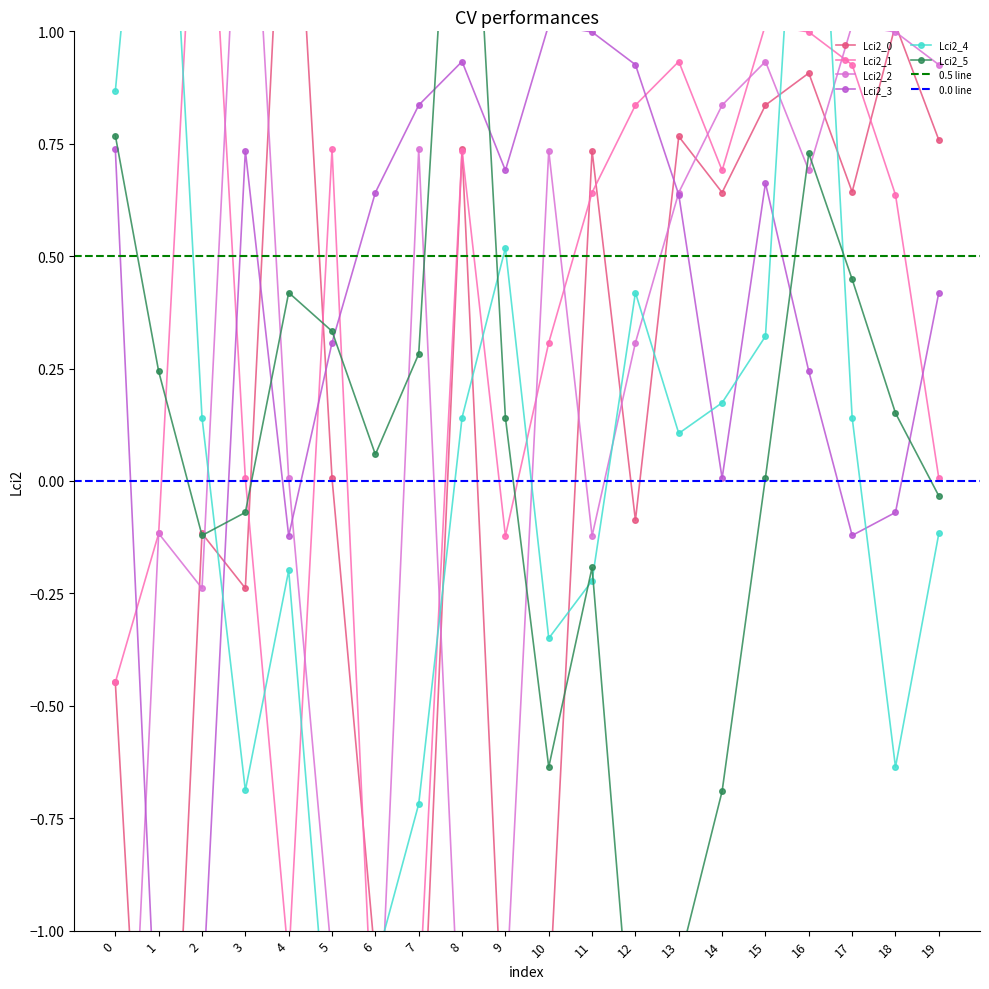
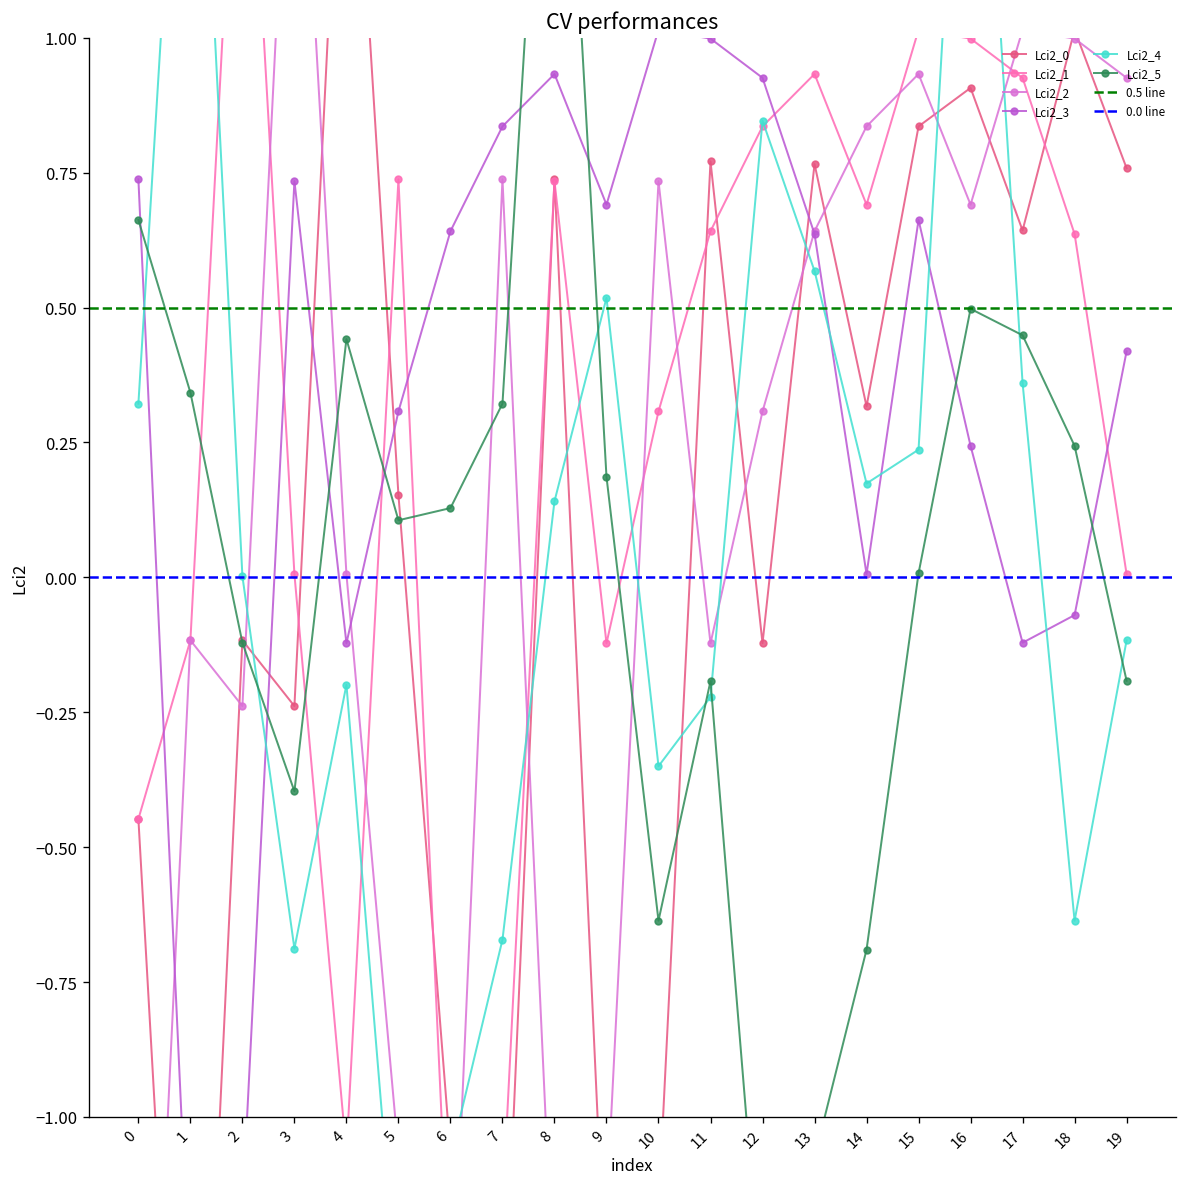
  {
    "Lci2_0": {
      "3": -0.24,
-     "5": 0.01,
-     "11": 0.73,
-     "12": -0.09,
+     "5": 0.15,
+     "11": 0.77,
+     "12": -0.12,
      "13": 0.77,
-     "14": 0.64,
+     "14": 0.32,
      "15": 0.84,
      "16": 0.91,
      "17": 0.64,
      "19": 0.76
    },
    "Lci2_4": {
-     "0": 0.87,
-     "2": 0.14,
+     "0": 0.32,
+     "2": 0.00,
      "3": -0.69,
      "4": -0.20,
-     "7": -0.72,
+     "7": -0.67,
      "8": 0.14,
      "9": 0.52,
      "10": -0.35,
      "11": -0.22,
-     "12": 0.42,
-     "13": 0.11,
+     "12": 0.85,
+     "13": 0.57,
      "14": 0.17,
-     "15": 0.32,
-     "17": 0.14,
+     "15": 0.24,
+     "17": 0.36,
      "18": -0.64,
      "19": -0.12
    },
    "Lci2_5": {
-     "0": 0.77,
-     "1": 0.24,
-     "3": -0.07,
-     "4": 0.42,
-     "5": 0.33,
-     "6": 0.06,
-     "7": 0.28,
-     "9": 0.14,
+     "0": 0.66,
+     "1": 0.34,
+     "3": -0.40,
+     "4": 0.44,
+     "5": 0.11,
+     "6": 0.13,
+     "7": 0.32,
+     "9": 0.19,
      "10": -0.64,
      "11": -0.19,
      "14": -0.69,
      "15": 0.01,
-     "16": 0.73,
+     "16": 0.50,
      "17": 0.45,
-     "18": 0.15,
-     "19": -0.03
+     "18": 0.24,
+     "19": -0.19
    }
  }
